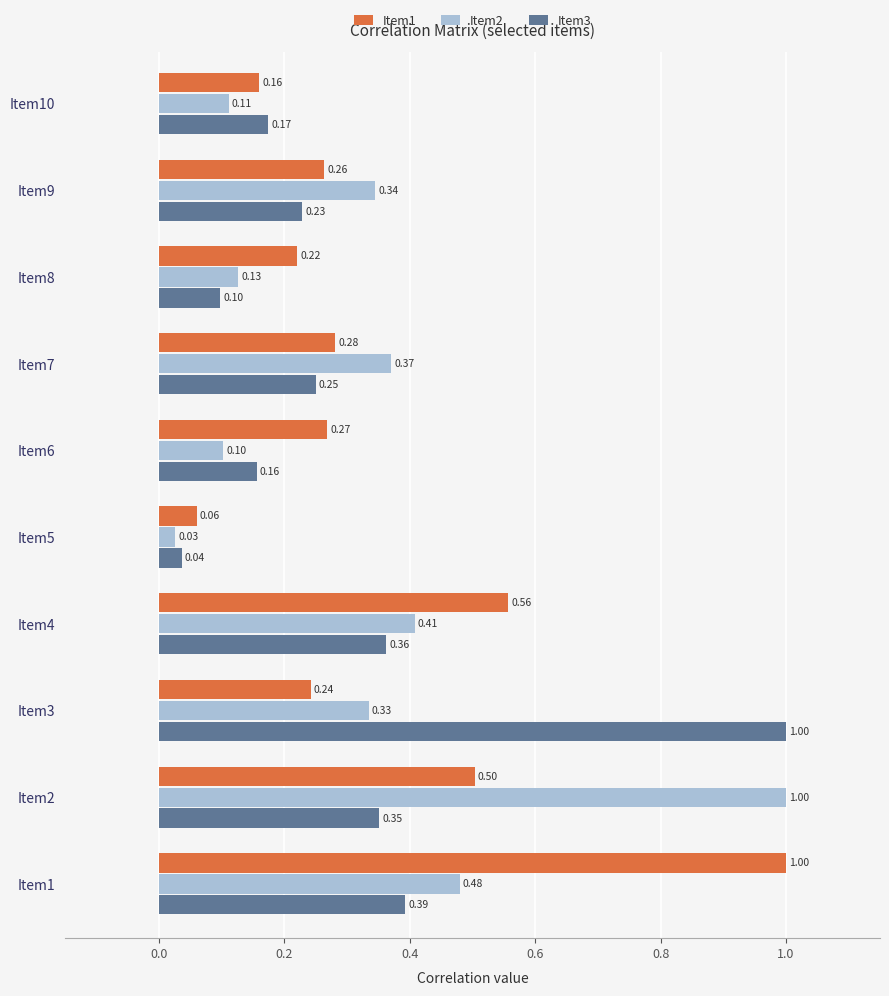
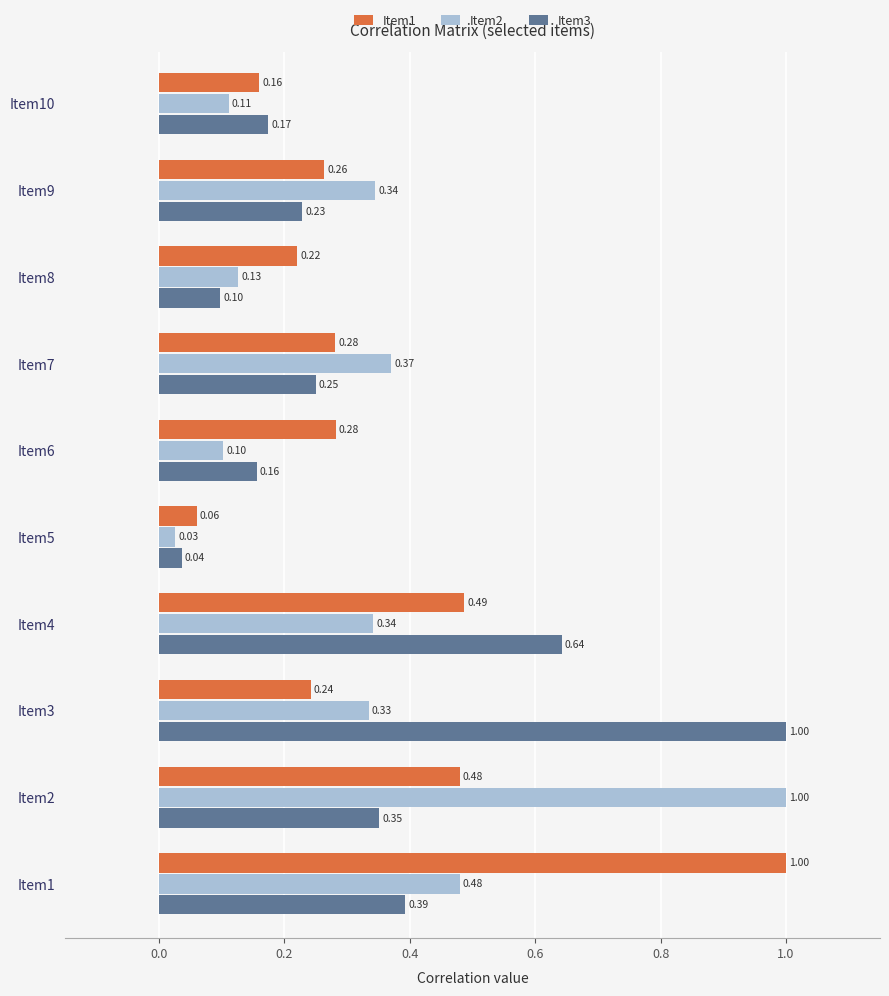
  {
    "Item1": {
      "Item10": 0.16,
      "Item9": 0.26,
      "Item8": 0.22,
      "Item7": 0.28,
-     "Item6": 0.27,
+     "Item6": 0.28,
      "Item5": 0.06,
-     "Item4": 0.56,
+     "Item4": 0.49,
      "Item3": 0.24,
-     "Item2": 0.50,
+     "Item2": 0.48,
      "Item1": 1.00
    },
    "Item2": {
      "Item10": 0.11,
      "Item9": 0.34,
      "Item8": 0.13,
      "Item7": 0.37,
      "Item6": 0.10,
      "Item5": 0.03,
-     "Item4": 0.41,
+     "Item4": 0.34,
      "Item3": 0.33,
      "Item2": 1.00,
      "Item1": 0.48
    },
    "Item3": {
      "Item10": 0.17,
      "Item9": 0.23,
      "Item8": 0.10,
      "Item7": 0.25,
      "Item6": 0.16,
      "Item5": 0.04,
-     "Item4": 0.36,
+     "Item4": 0.64,
      "Item3": 1.00,
      "Item2": 0.35,
      "Item1": 0.39
    }
  }
